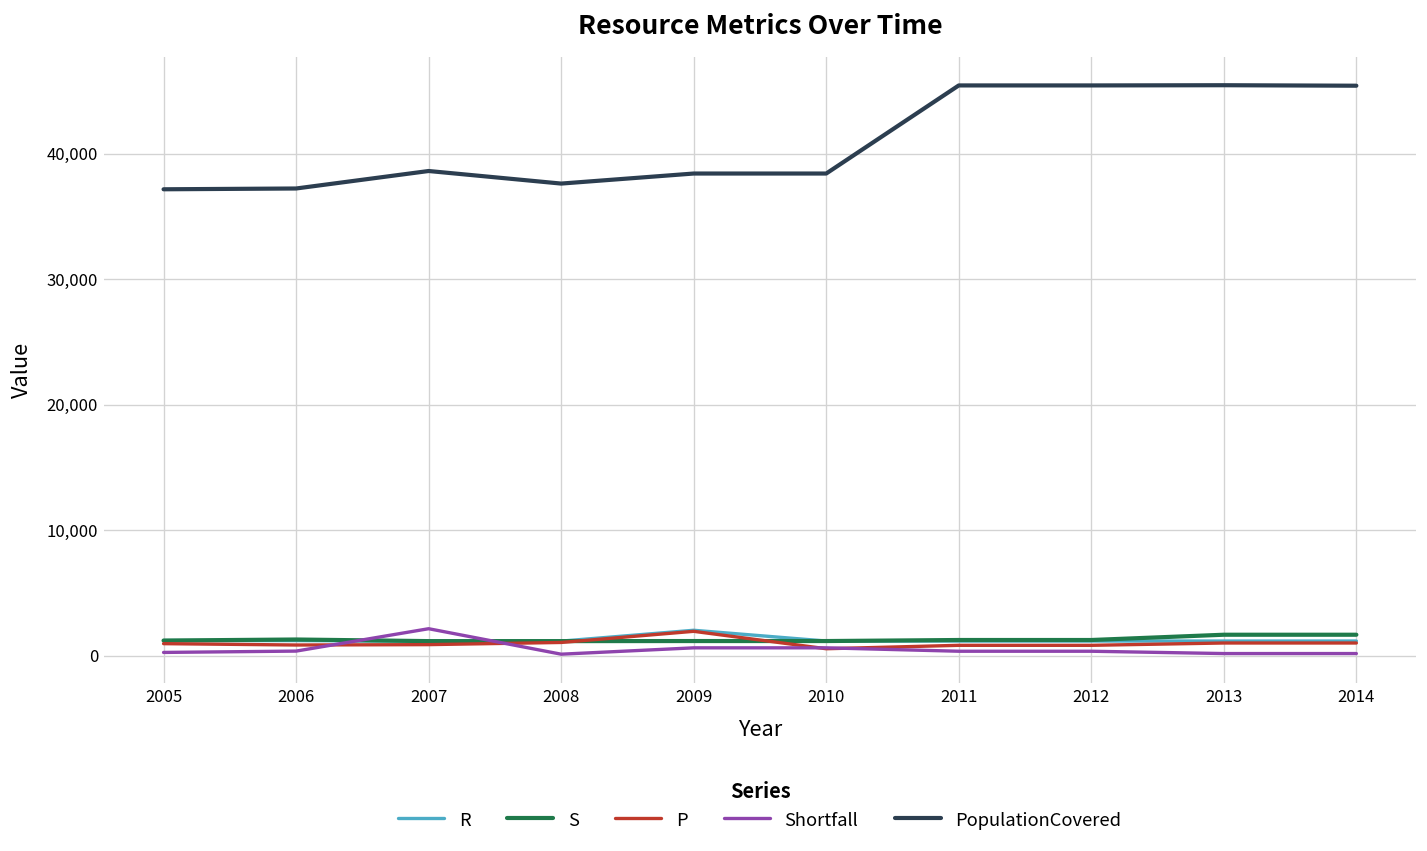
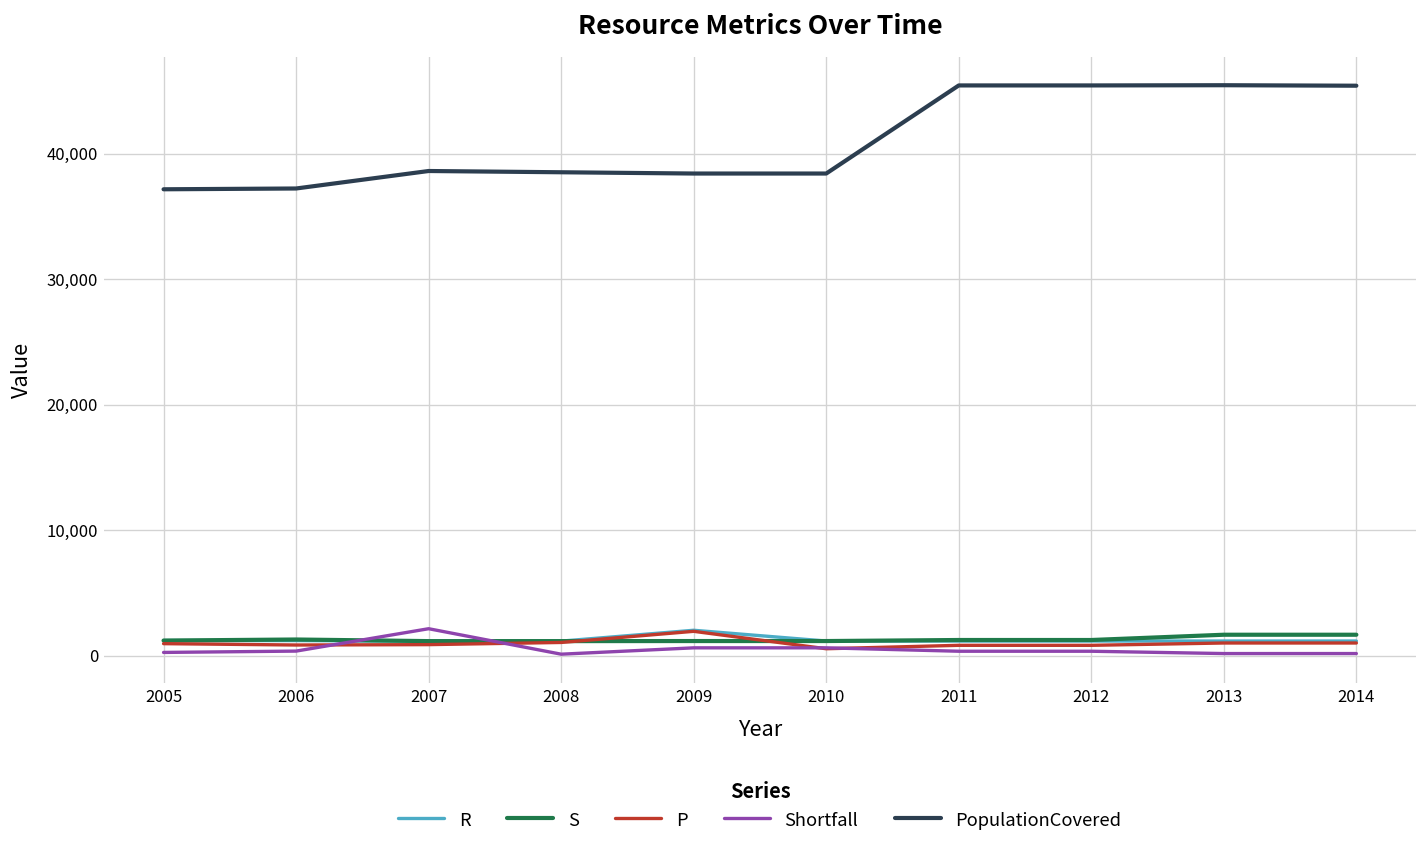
  {
    "S": {
      "2009": "1,200",
      "2013": "1,700",
      "2014": "1,700"
    },
    "P": {
      "2005": "900",
      "2006": "800",
      "2007": "900",
      "2011": "800",
      "2012": "800"
    },
    "Shortfall": {
      "2005": "200",
      "2006": "400",
      "2007": "2,100",
      "2008": "100",
      "2009": "600",
      "2011": "300",
      "2012": "300",
      "2013": "200",
      "2014": "200"
    },
    "PopulationCovered": {
      "2005": "37,200",
      "2006": "37,200",
      "2007": "38,600",
-     "2008": "37,600",
+     "2008": "38,500",
      "2009": "38,400",
      "2010": "38,400",
      "2011": "45,400",
      "2012": "45,400",
      "2013": "45,500",
      "2014": "45,400"
    }
  }
